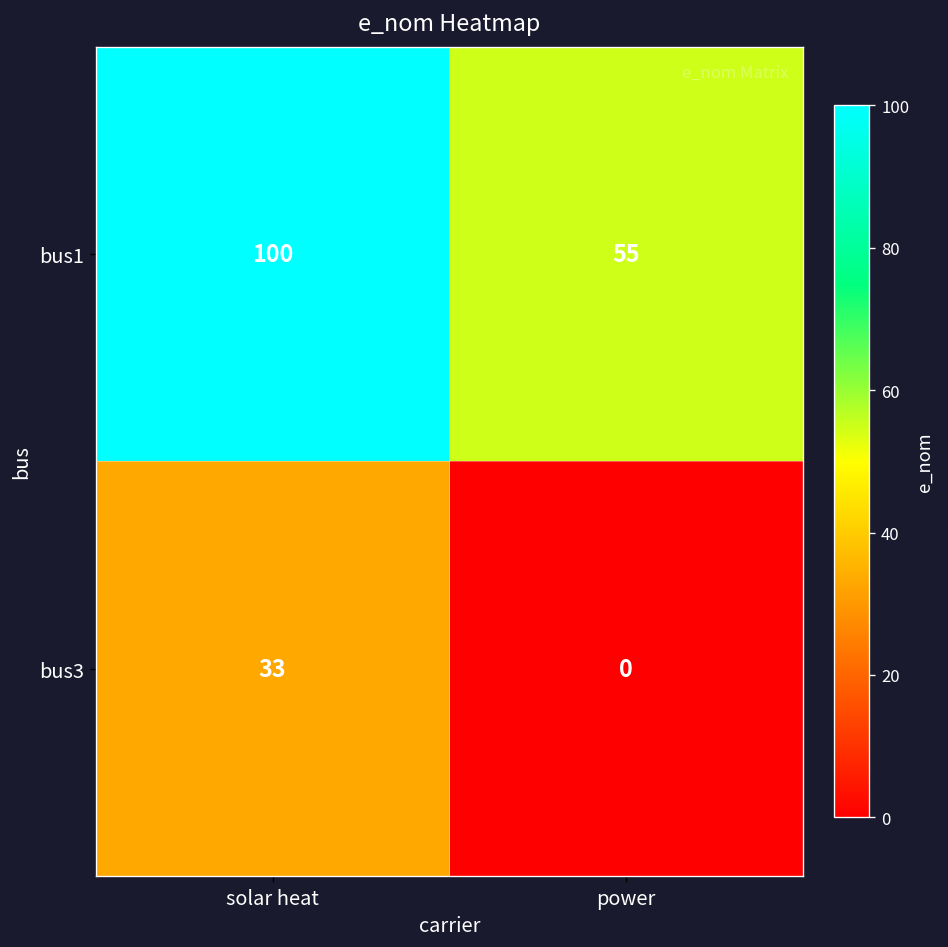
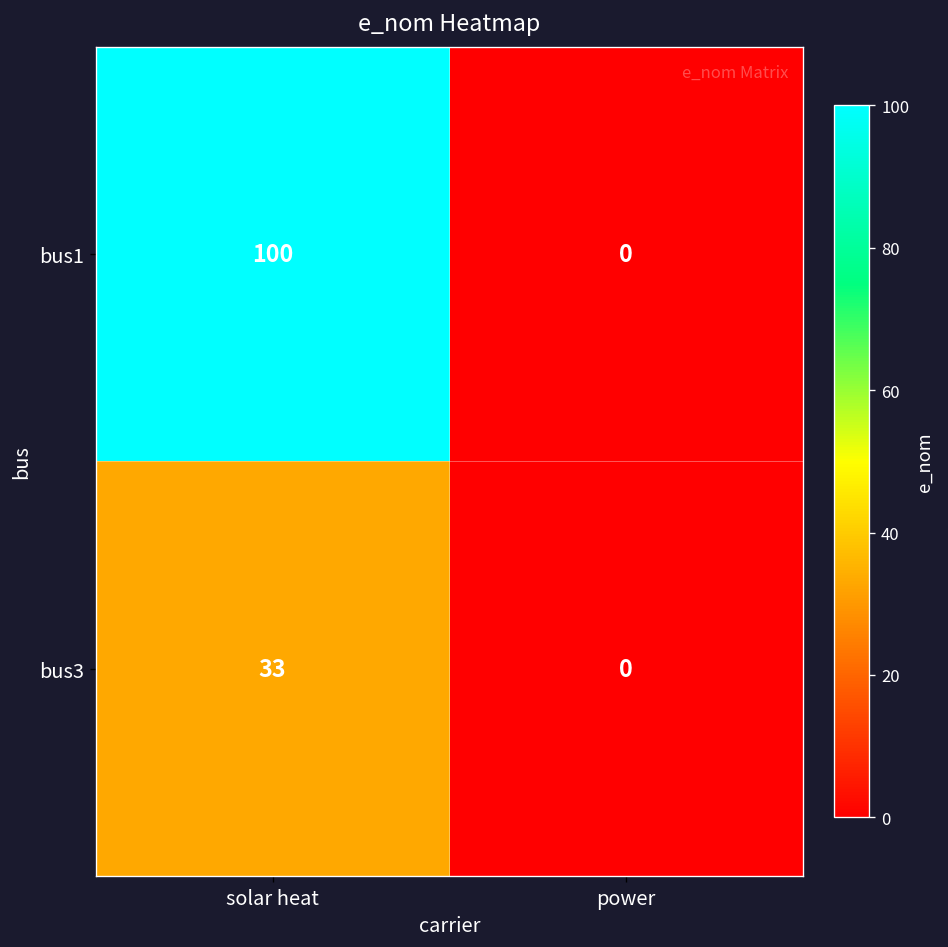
  {
    "bus1": {
      "solar heat": 100,
-     "power": 55
+     "power": 0
    },
    "bus3": {
      "solar heat": 33,
      "power": 0
    }
  }
